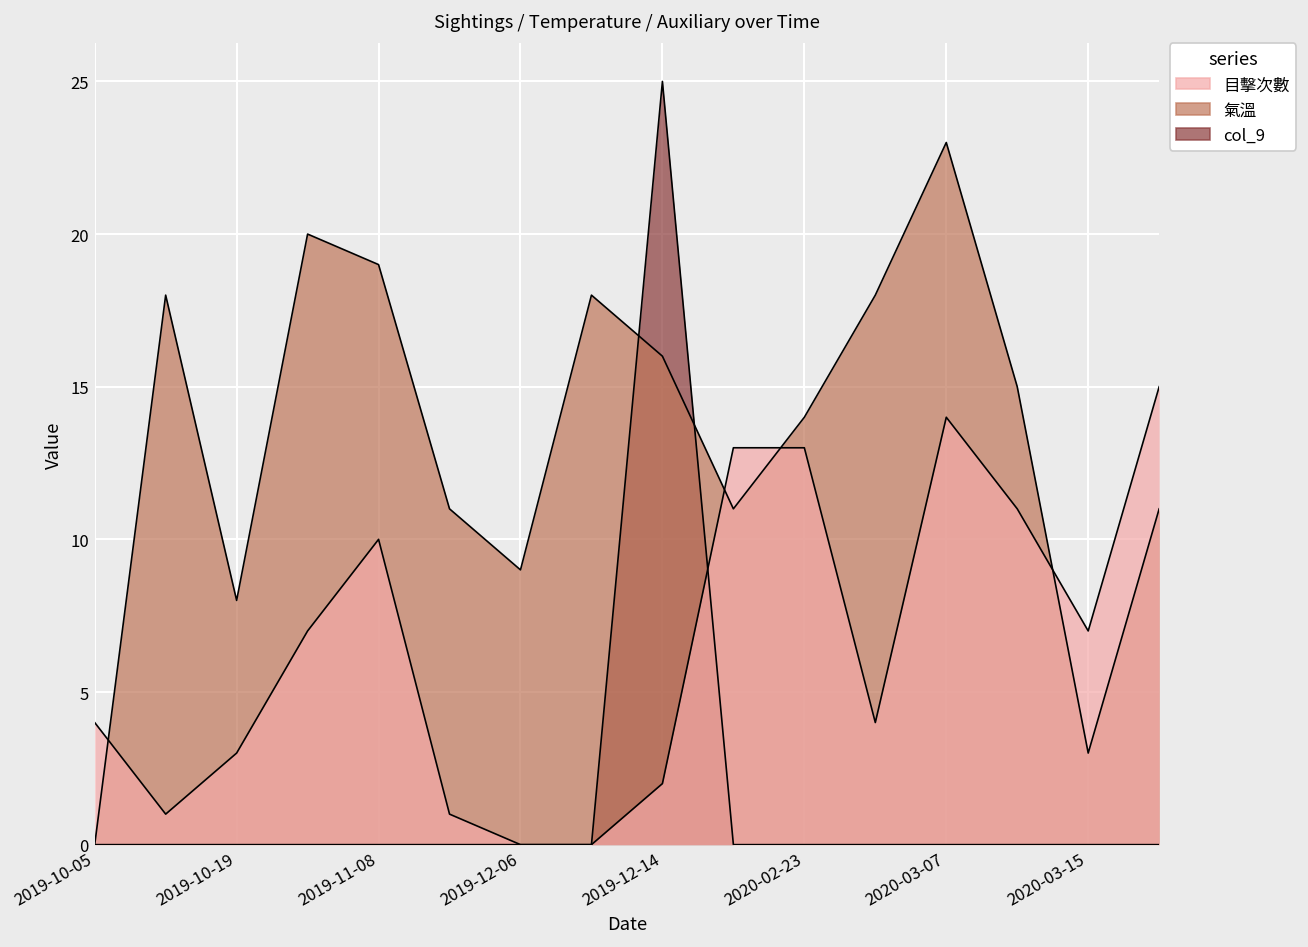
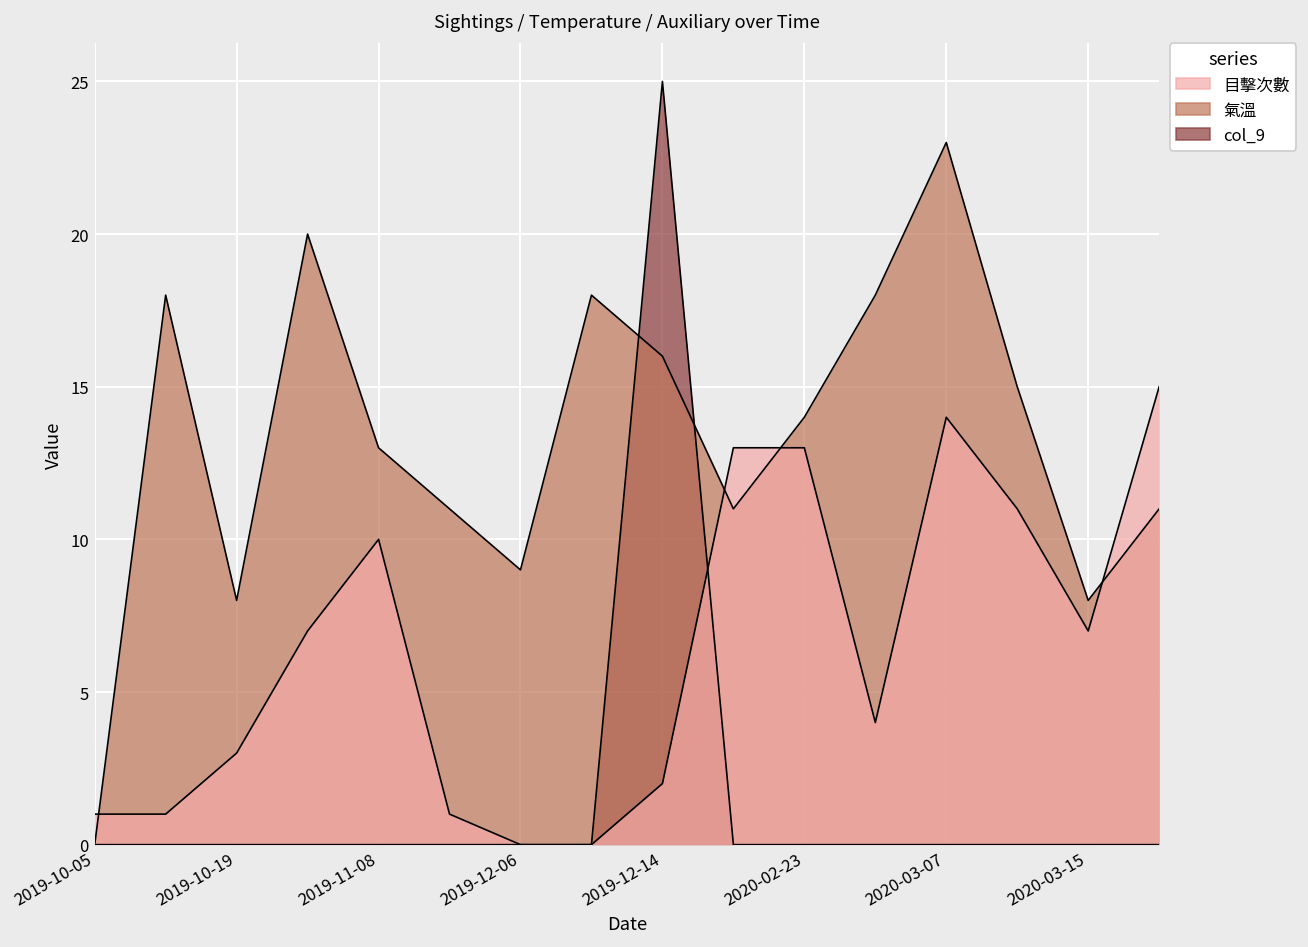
  {
    "col_9": {
      "2019-10-19": 0,
      "2019-11-08": 0,
      "2019-12-14": 25,
      "2020-02-23": 0,
      "2020-03-07": 0,
      "2020-03-15": 0
    },
    "氣溫": {
      "2019-10-19": 8,
-     "2019-11-08": 19,
+     "2019-11-08": 13,
      "2019-12-06": 9,
      "2019-12-14": 16,
      "2020-02-23": 14,
      "2020-03-07": 23,
-     "2020-03-15": 3
+     "2020-03-15": 8
    },
    "目擊次數": {
-     "2019-10-05": 4,
+     "2019-10-05": 1,
      "2019-10-19": 3,
      "2019-11-08": 10,
      "2019-12-14": 2,
      "2020-02-23": 13,
      "2020-03-07": 14,
      "2020-03-15": 7
    }
  }
